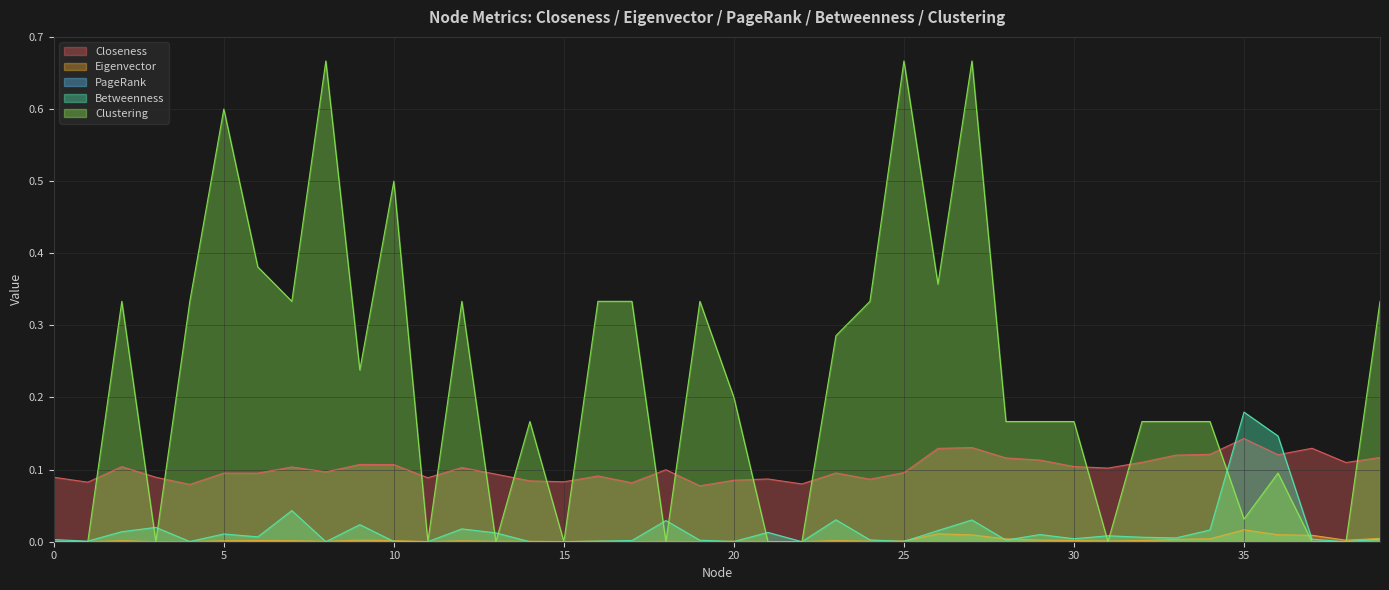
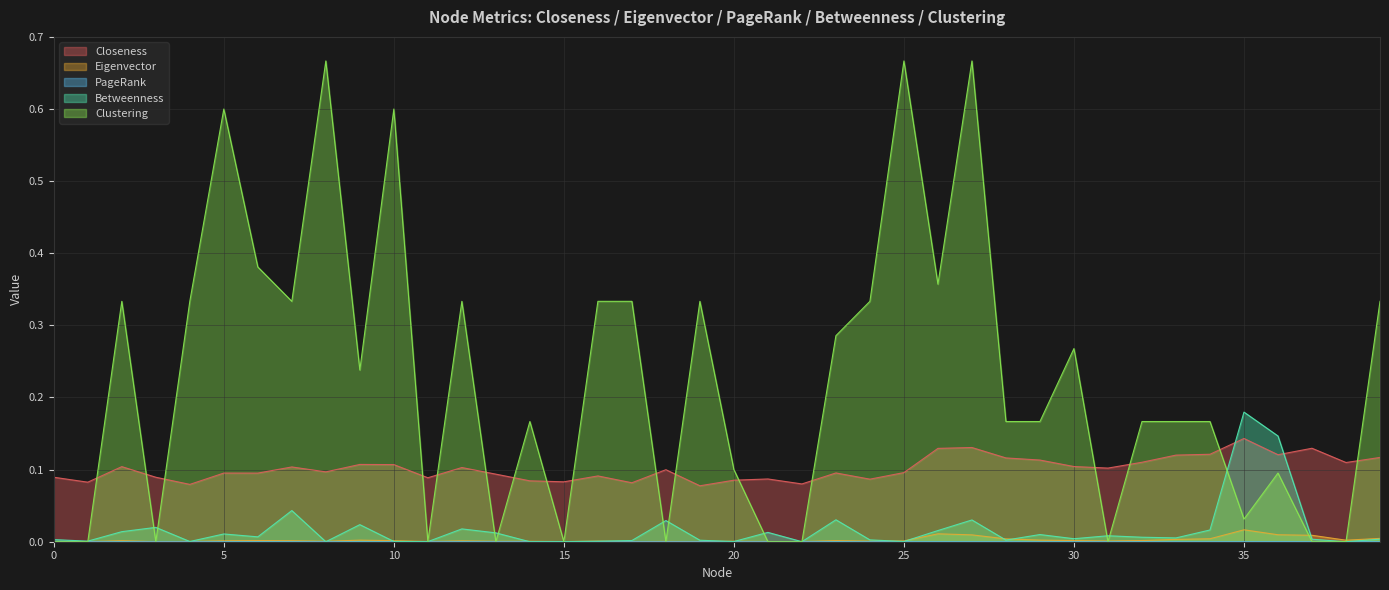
  {
    "Clustering": {
      "5": 0.60,
-     "10": 0.5,
-     "20": 0.2,
+     "10": 0.6,
+     "20": 0.1,
      "25": 0.67,
-     "30": 0.17,
+     "30": 0.27,
      "35": 0.03
    }
  }
